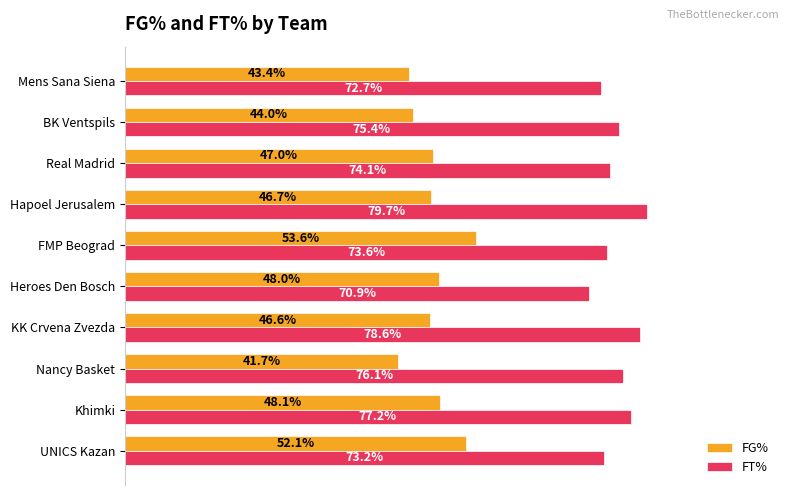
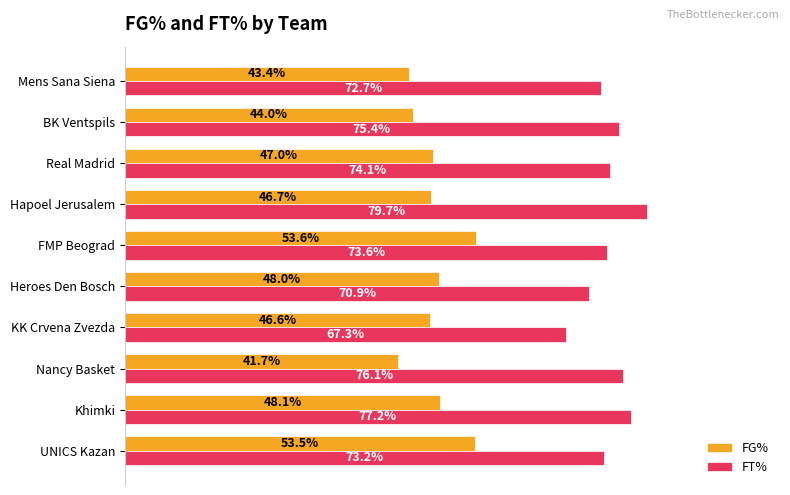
  {
    "FG%": {
      "Mens Sana Siena": "43.4%",
      "BK Ventspils": "44.0%",
      "Real Madrid": "47.0%",
      "Hapoel Jerusalem": "46.7%",
      "FMP Beograd": "53.6%",
      "Heroes Den Bosch": "48.0%",
      "KK Crvena Zvezda": "46.6%",
      "Nancy Basket": "41.7%",
      "Khimki": "48.1%",
-     "UNICS Kazan": "52.1%"
+     "UNICS Kazan": "53.5%"
    },
    "FT%": {
      "Mens Sana Siena": "72.7%",
      "BK Ventspils": "75.4%",
      "Real Madrid": "74.1%",
      "Hapoel Jerusalem": "79.7%",
      "FMP Beograd": "73.6%",
      "Heroes Den Bosch": "70.9%",
-     "KK Crvena Zvezda": "78.6%",
+     "KK Crvena Zvezda": "67.3%",
      "Nancy Basket": "76.1%",
      "Khimki": "77.2%",
      "UNICS Kazan": "73.2%"
    }
  }
